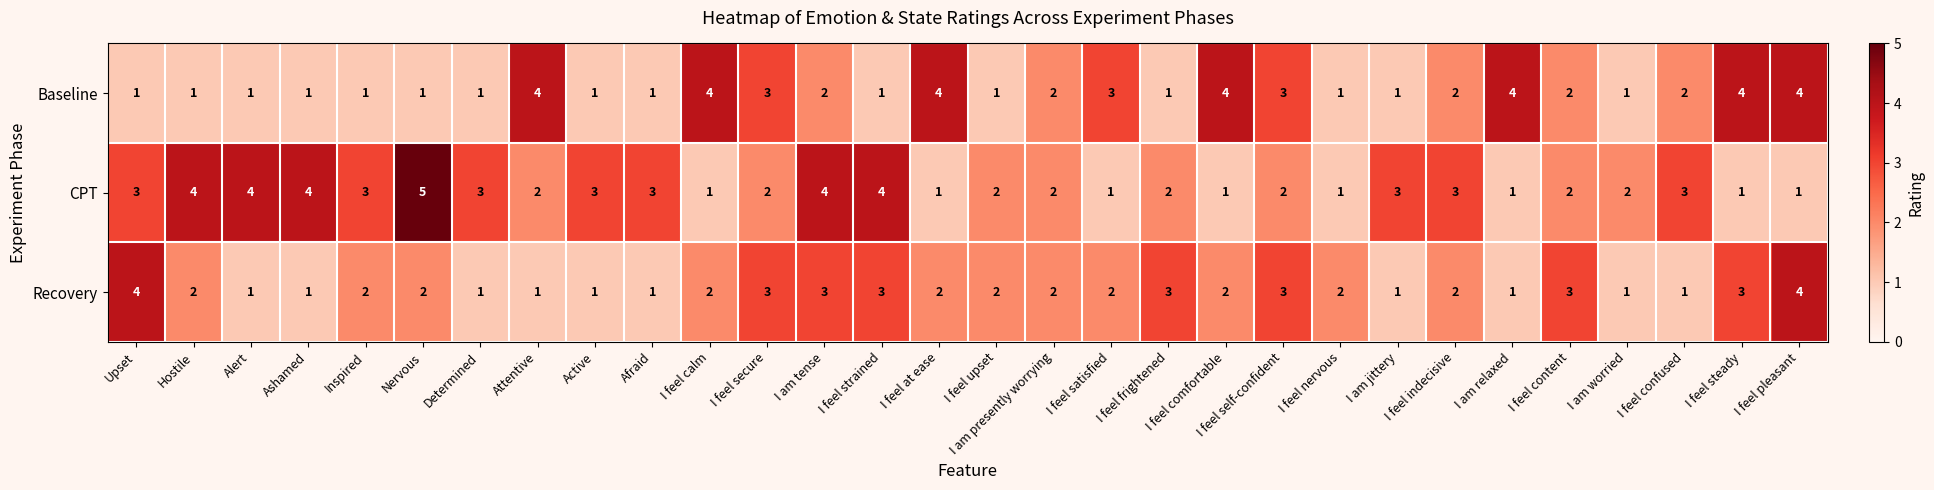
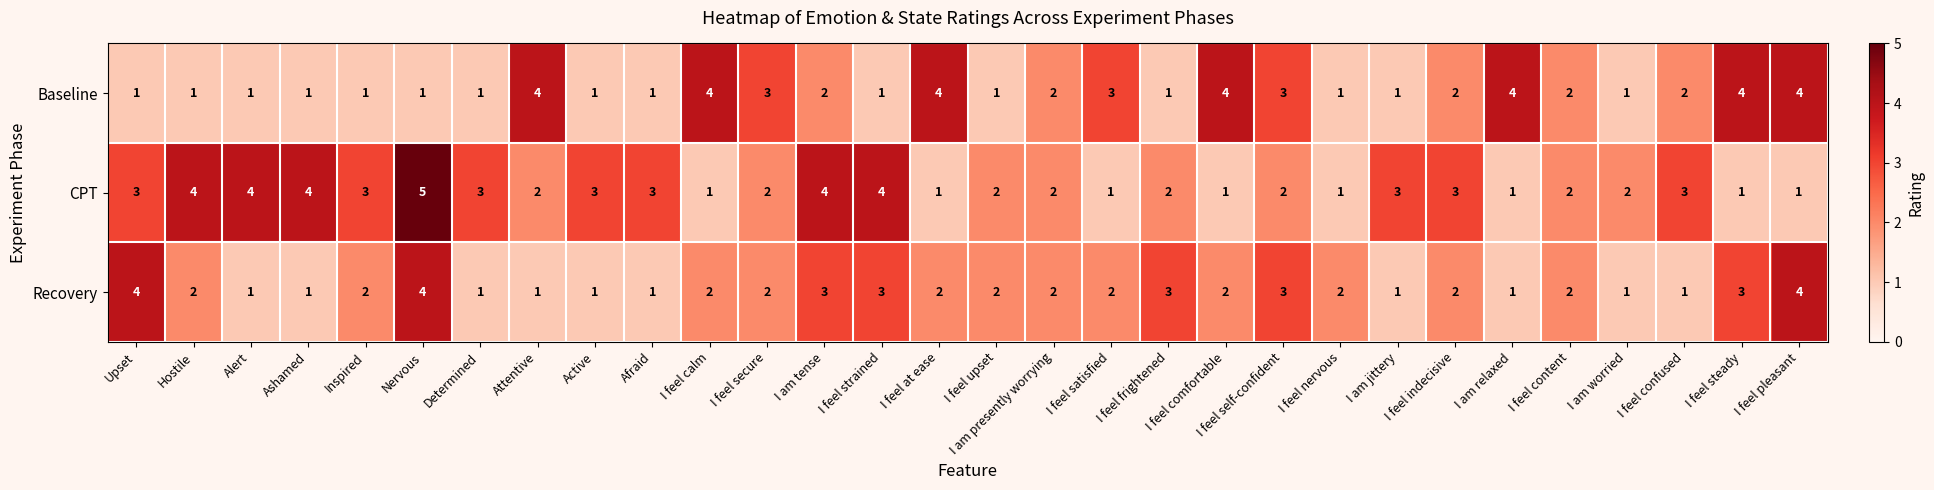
  {
    "Baseline": {
      "Upset": 1,
      "Hostile": 1,
      "Alert": 1,
      "Ashamed": 1,
      "Inspired": 1,
      "Nervous": 1,
      "Determined": 1,
      "Attentive": 4,
      "Active": 1,
      "Afraid": 1,
      "I feel calm": 4,
      "I feel secure": 3,
      "I am tense": 2,
      "I feel strained": 1,
      "I feel at ease": 4,
      "I feel upset": 1,
      "I am presently worrying": 2,
      "I feel satisfied": 3,
      "I feel frightened": 1,
      "I feel comfortable": 4,
      "I feel self-confident": 3,
      "I feel nervous": 1,
      "I am jittery": 1,
      "I feel indecisive": 2,
      "I am relaxed": 4,
      "I feel content": 2,
      "I am worried": 1,
      "I feel confused": 2,
      "I feel steady": 4,
      "I feel pleasant": 4
    },
    "CPT": {
      "Upset": 3,
      "Hostile": 4,
      "Alert": 4,
      "Ashamed": 4,
      "Inspired": 3,
      "Nervous": 5,
      "Determined": 3,
      "Attentive": 2,
      "Active": 3,
      "Afraid": 3,
      "I feel calm": 1,
      "I feel secure": 2,
      "I am tense": 4,
      "I feel strained": 4,
      "I feel at ease": 1,
      "I feel upset": 2,
      "I am presently worrying": 2,
      "I feel satisfied": 1,
      "I feel frightened": 2,
      "I feel comfortable": 1,
      "I feel self-confident": 2,
      "I feel nervous": 1,
      "I am jittery": 3,
      "I feel indecisive": 3,
      "I am relaxed": 1,
      "I feel content": 2,
      "I am worried": 2,
      "I feel confused": 3,
      "I feel steady": 1,
      "I feel pleasant": 1
    },
    "Recovery": {
      "Upset": 4,
      "Hostile": 2,
      "Alert": 1,
      "Ashamed": 1,
      "Inspired": 2,
-     "Nervous": 2,
+     "Nervous": 4,
      "Determined": 1,
      "Attentive": 1,
      "Active": 1,
      "Afraid": 1,
      "I feel calm": 2,
-     "I feel secure": 3,
+     "I feel secure": 2,
      "I am tense": 3,
      "I feel strained": 3,
      "I feel at ease": 2,
      "I feel upset": 2,
      "I am presently worrying": 2,
      "I feel satisfied": 2,
      "I feel frightened": 3,
      "I feel comfortable": 2,
      "I feel self-confident": 3,
      "I feel nervous": 2,
      "I am jittery": 1,
      "I feel indecisive": 2,
      "I am relaxed": 1,
-     "I feel content": 3,
+     "I feel content": 2,
      "I am worried": 1,
      "I feel confused": 1,
      "I feel steady": 3,
      "I feel pleasant": 4
    }
  }
